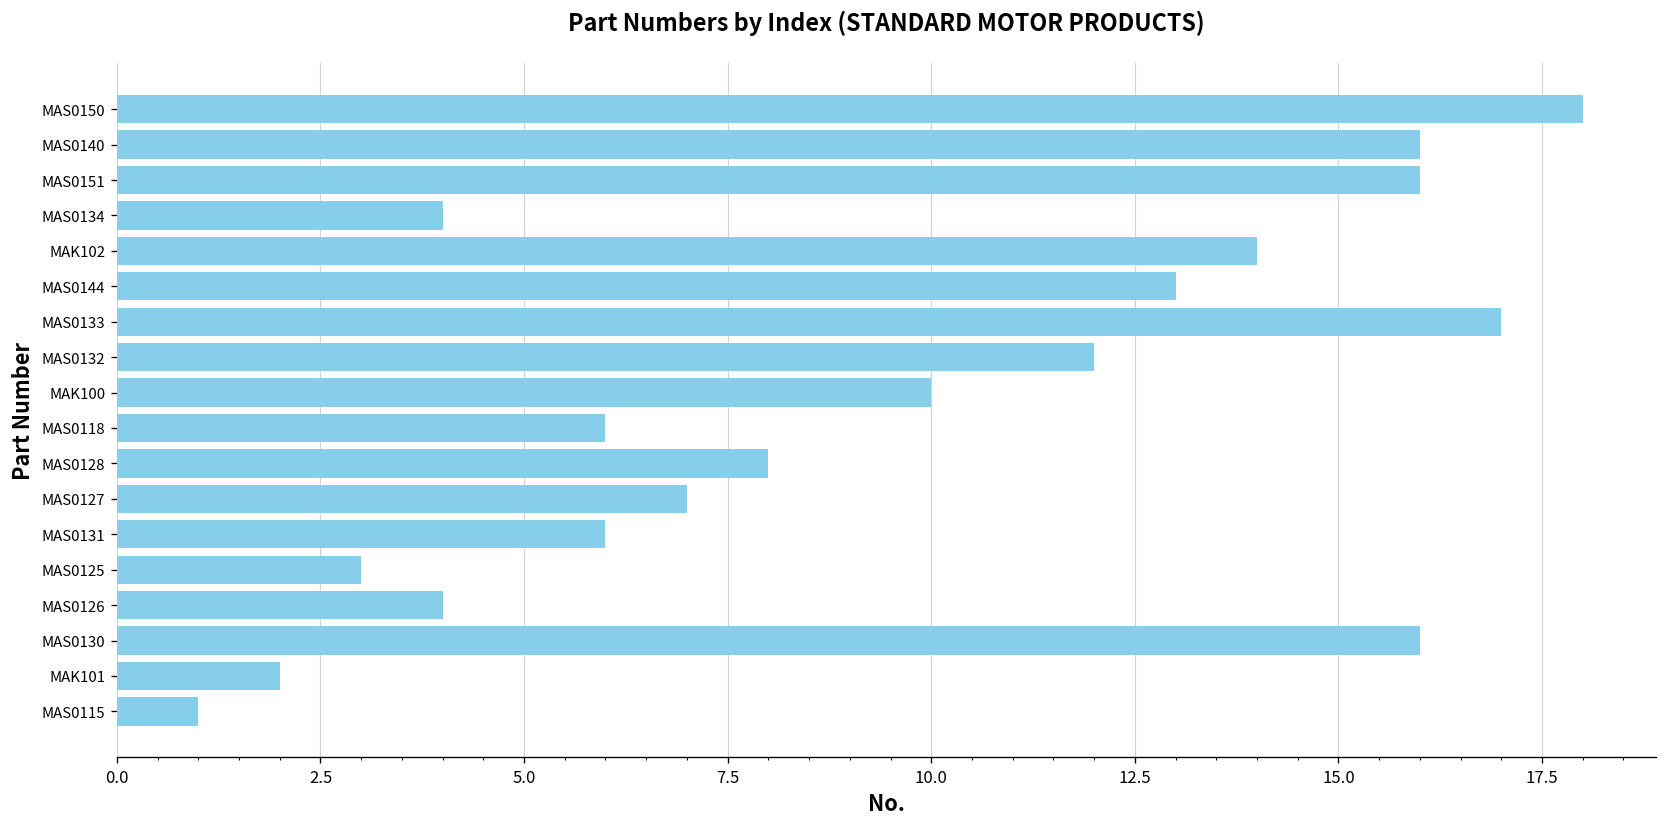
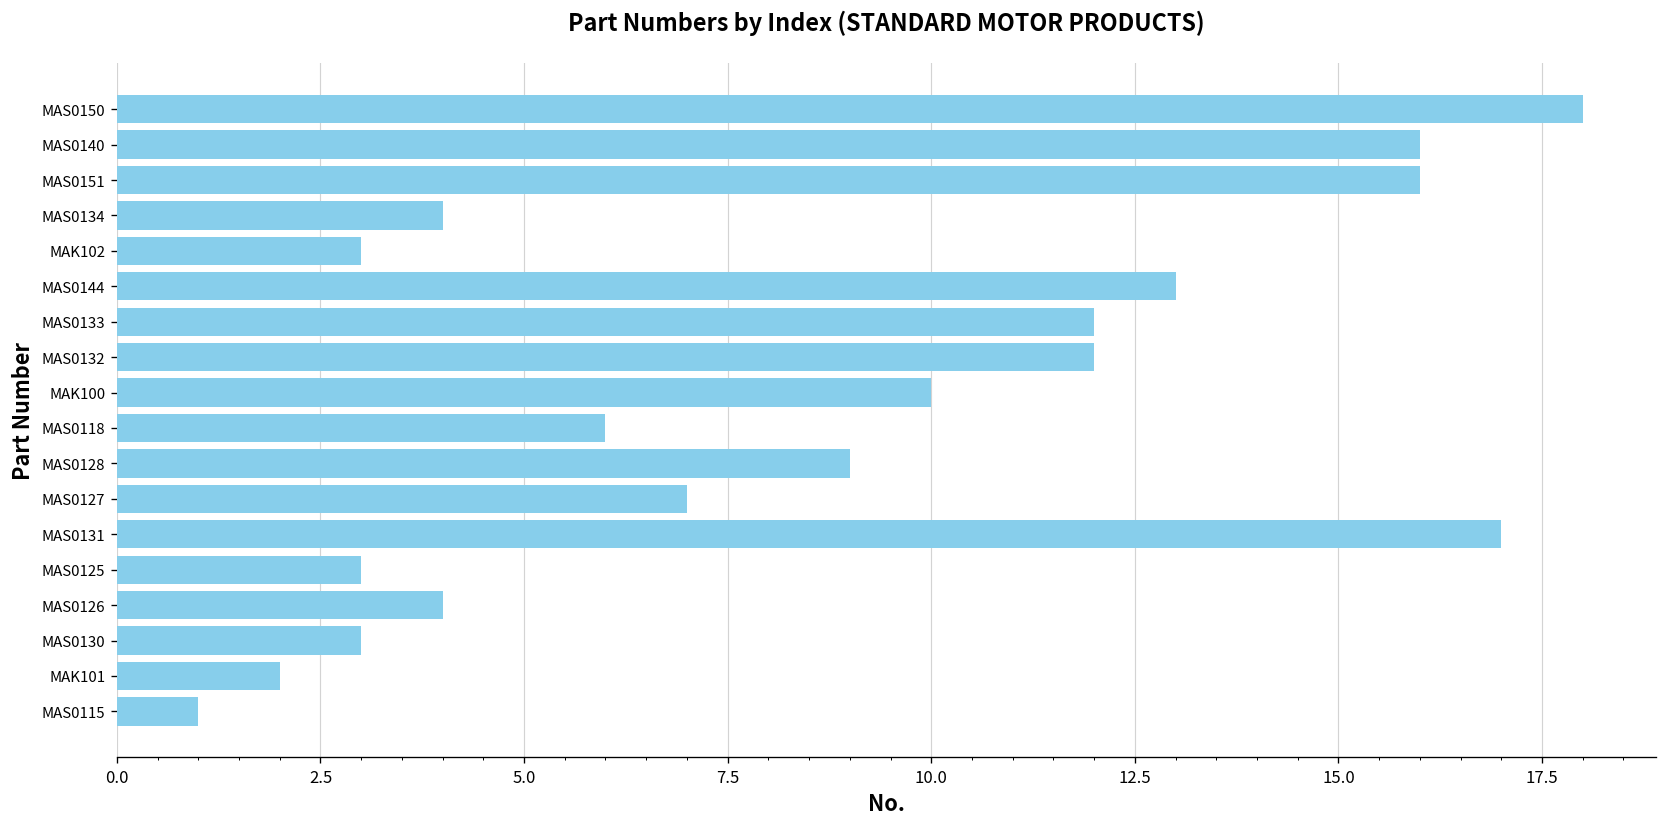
  {
    "MAS0150": 18,
    "MAS0140": 16,
    "MAS0151": 16,
    "MAS0134": 4,
-   "MAK102": 14,
+   "MAK102": 3,
    "MAS0144": 13,
-   "MAS0133": 17,
+   "MAS0133": 12,
    "MAS0132": 12,
    "MAK100": 10,
    "MAS0118": 6,
-   "MAS0128": 8,
+   "MAS0128": 9,
    "MAS0127": 7,
-   "MAS0131": 6,
+   "MAS0131": 17,
    "MAS0125": 3,
    "MAS0126": 4,
-   "MAS0130": 16,
+   "MAS0130": 3,
    "MAK101": 2,
    "MAS0115": 1
  }
